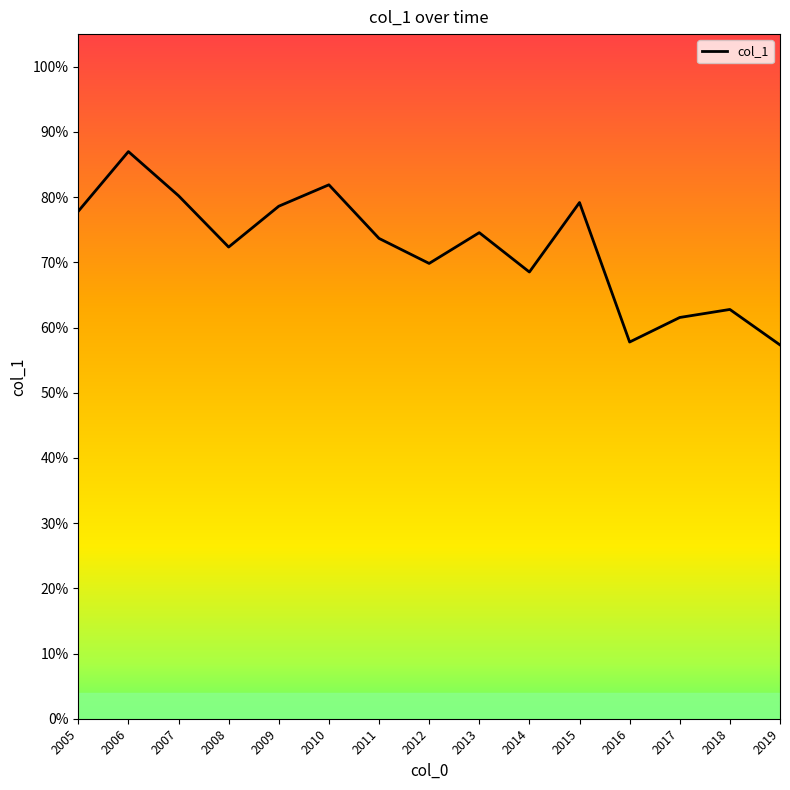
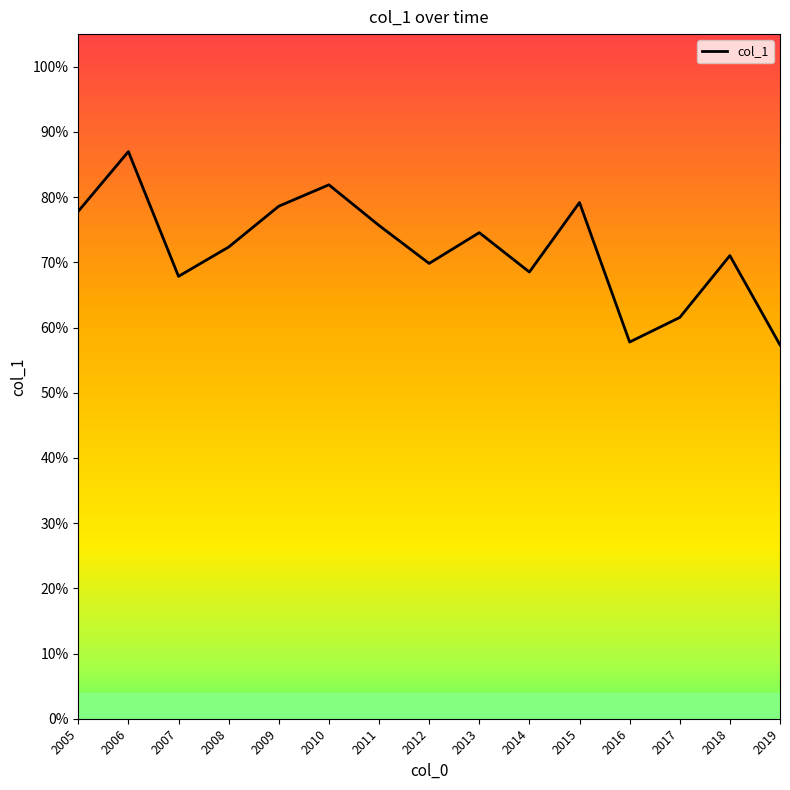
  {
    "2005": "78%",
    "2006": "87%",
-   "2007": "80%",
+   "2007": "68%",
    "2008": "72%",
    "2009": "79%",
    "2010": "82%",
-   "2011": "74%",
+   "2011": "76%",
    "2012": "70%",
    "2013": "75%",
    "2014": "69%",
    "2015": "79%",
    "2016": "58%",
    "2017": "62%",
-   "2018": "63%",
+   "2018": "71%",
    "2019": "57%"
  }
